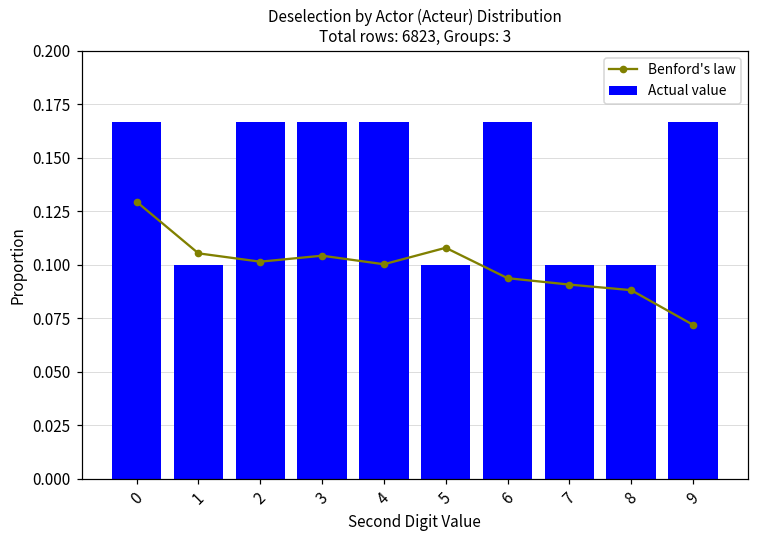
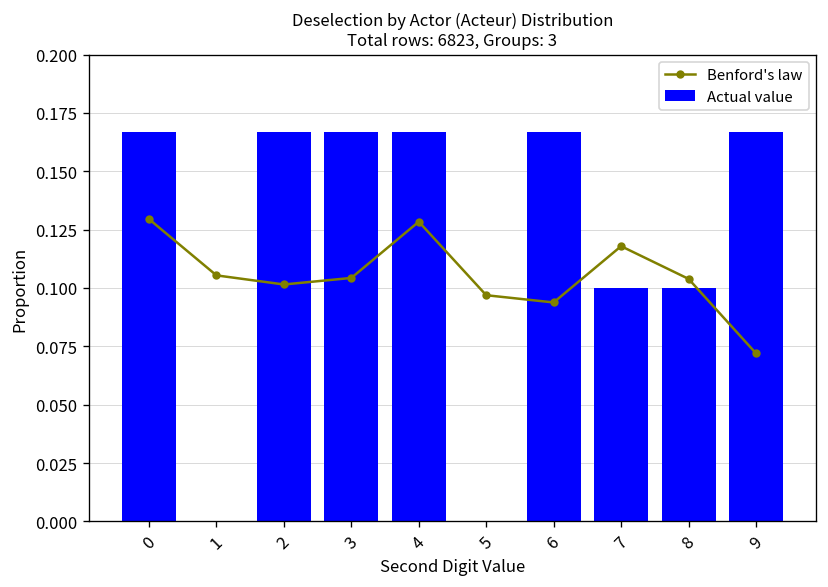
  {
    "Benford's law": {
      "0": 0.130,
      "1": 0.105,
      "2": 0.102,
      "3": 0.104,
-     "4": 0.100,
-     "5": 0.108,
+     "4": 0.128,
+     "5": 0.097,
      "6": 0.094,
-     "7": 0.091,
-     "8": 0.088,
+     "7": 0.118,
+     "8": 0.104,
      "9": 0.072
    },
    "Actual value": {
      "0": 0.167,
-     "1": 0.1,
+     "1": 0.0,
      "2": 0.167,
      "3": 0.167,
      "4": 0.167,
-     "5": 0.1,
+     "5": 0.0,
      "6": 0.167,
      "7": 0.1,
      "8": 0.1,
      "9": 0.167
    }
  }
